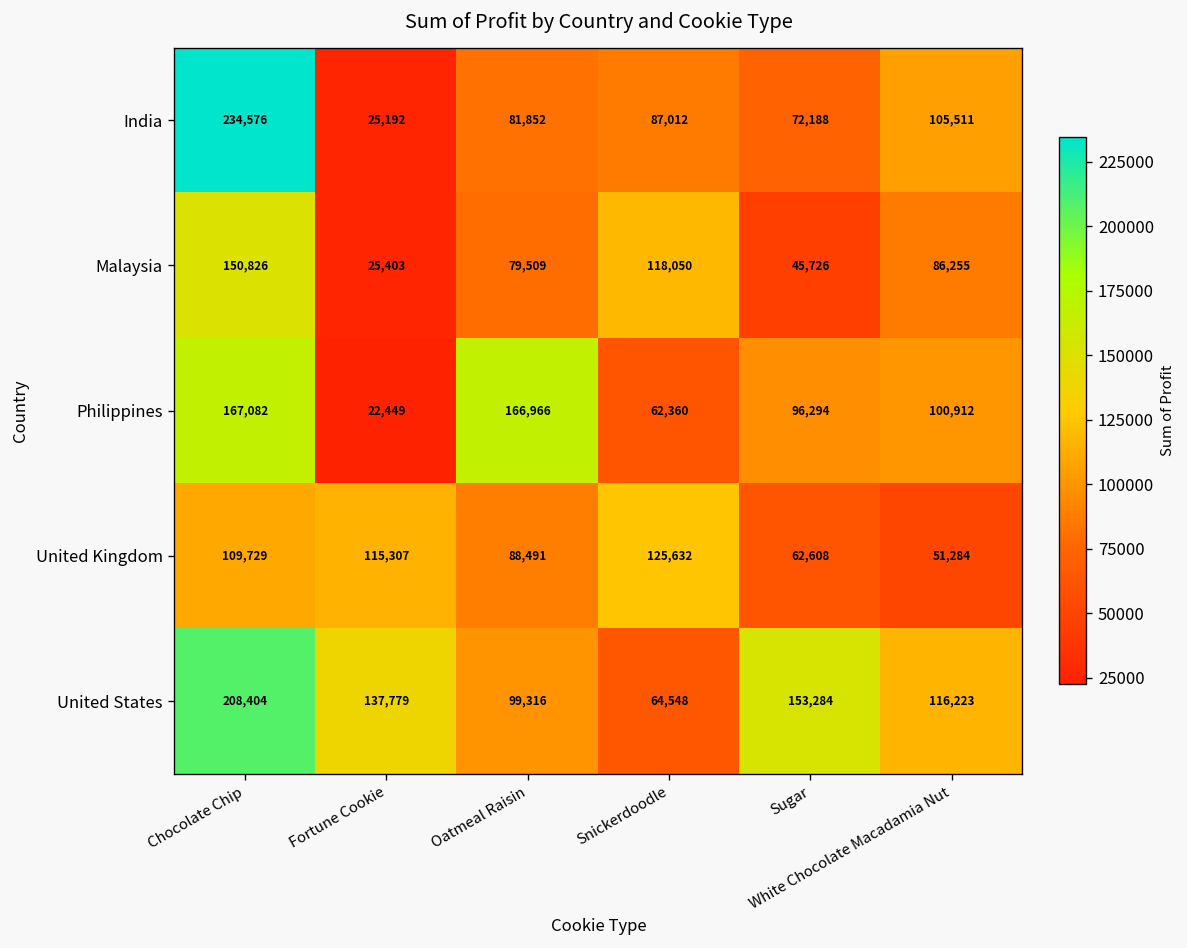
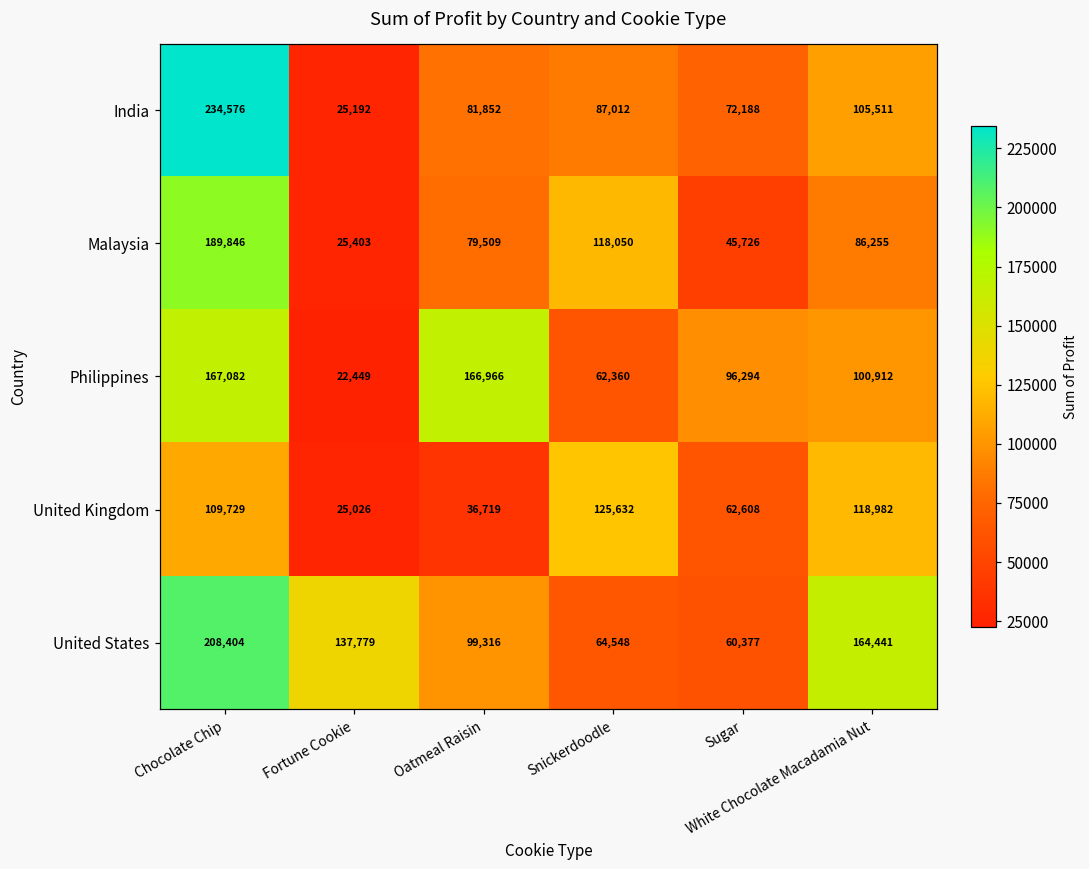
  {
    "India": {
      "Chocolate Chip": "234,576",
      "Fortune Cookie": "25,192",
      "Oatmeal Raisin": "81,852",
      "Snickerdoodle": "87,012",
      "Sugar": "72,188",
      "White Chocolate Macadamia Nut": "105,511"
    },
    "Malaysia": {
-     "Chocolate Chip": "150,826",
+     "Chocolate Chip": "189,846",
      "Fortune Cookie": "25,403",
      "Oatmeal Raisin": "79,509",
      "Snickerdoodle": "118,050",
      "Sugar": "45,726",
      "White Chocolate Macadamia Nut": "86,255"
    },
    "Philippines": {
      "Chocolate Chip": "167,082",
      "Fortune Cookie": "22,449",
      "Oatmeal Raisin": "166,966",
      "Snickerdoodle": "62,360",
      "Sugar": "96,294",
      "White Chocolate Macadamia Nut": "100,912"
    },
    "United Kingdom": {
      "Chocolate Chip": "109,729",
-     "Fortune Cookie": "115,307",
-     "Oatmeal Raisin": "88,491",
+     "Fortune Cookie": "25,026",
+     "Oatmeal Raisin": "36,719",
      "Snickerdoodle": "125,632",
      "Sugar": "62,608",
-     "White Chocolate Macadamia Nut": "51,284"
+     "White Chocolate Macadamia Nut": "118,982"
    },
    "United States": {
      "Chocolate Chip": "208,404",
      "Fortune Cookie": "137,779",
      "Oatmeal Raisin": "99,316",
      "Snickerdoodle": "64,548",
-     "Sugar": "153,284",
-     "White Chocolate Macadamia Nut": "116,223"
+     "Sugar": "60,377",
+     "White Chocolate Macadamia Nut": "164,441"
    }
  }
